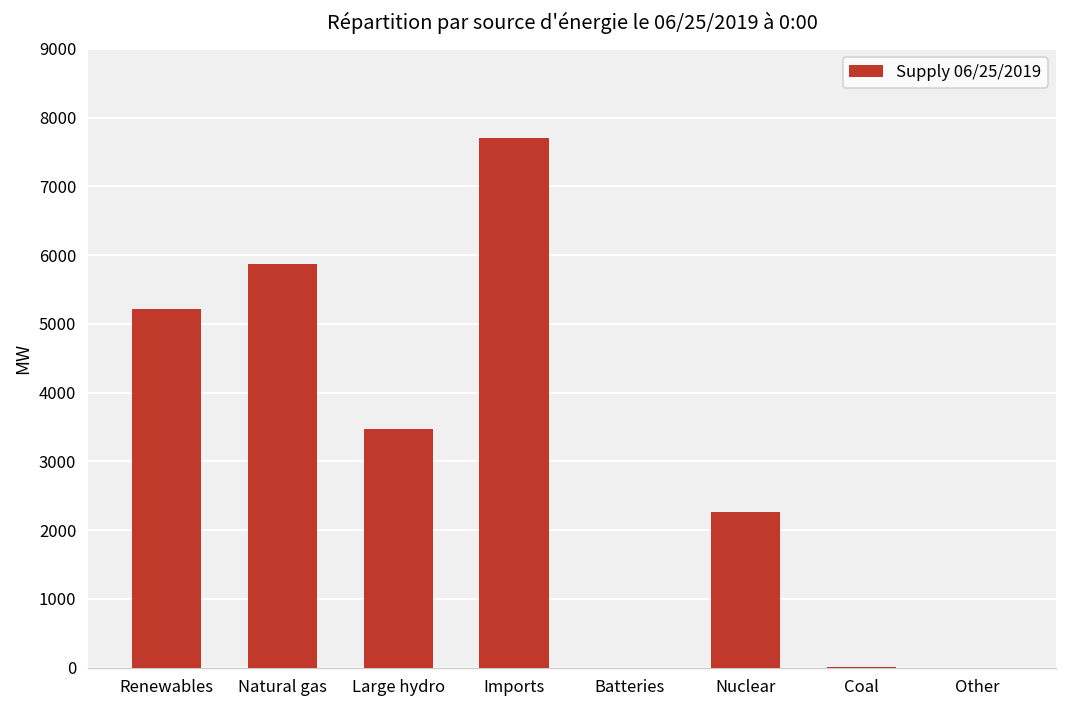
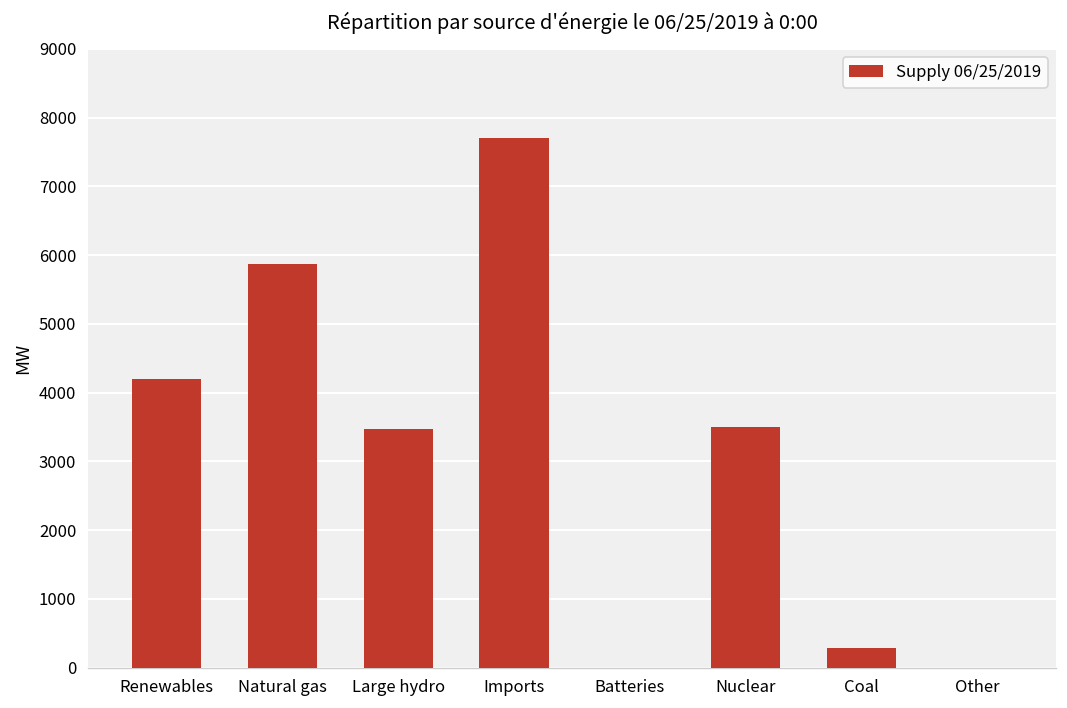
  {
-   "Renewables": 5200,
+   "Renewables": 4200,
    "Natural gas": 5900,
    "Large hydro": 3500,
    "Imports": 7700,
    "Batteries": 0,
-   "Nuclear": 2300,
-   "Coal": 0,
+   "Nuclear": 3500,
+   "Coal": 300,
    "Other": 0
  }
